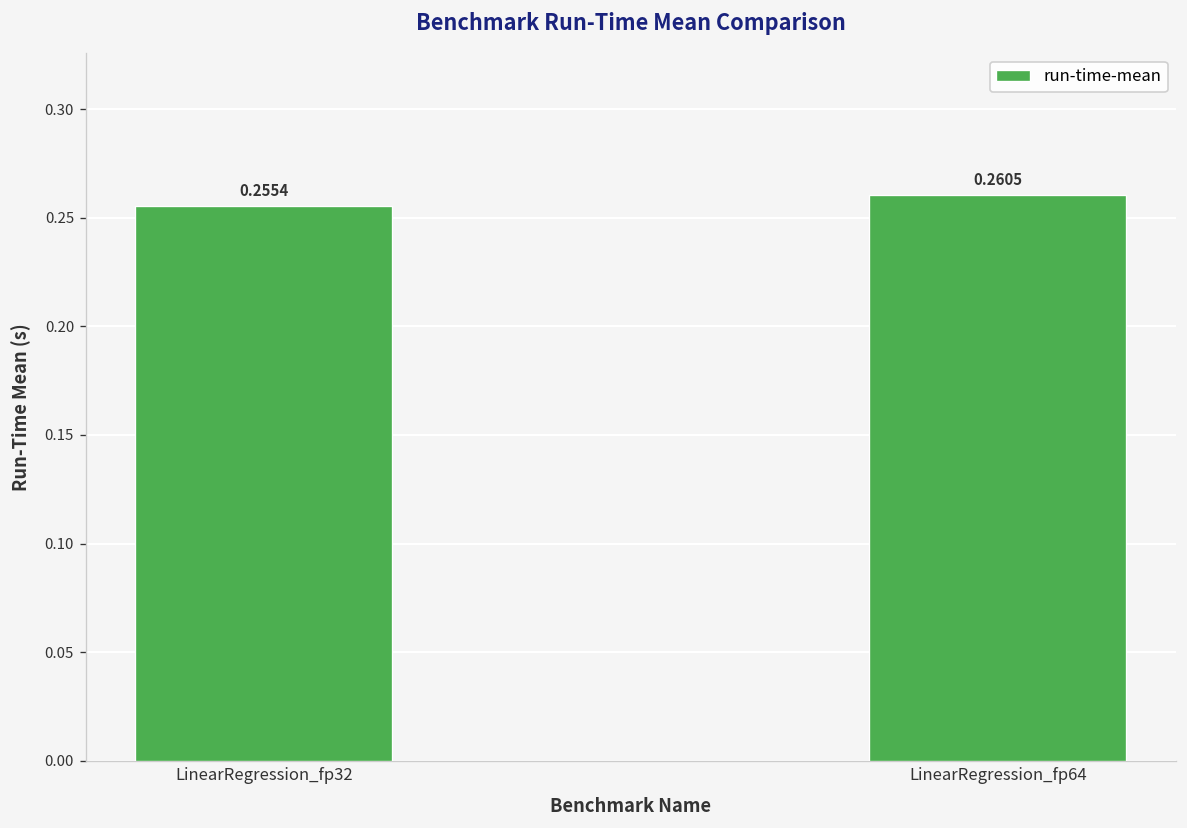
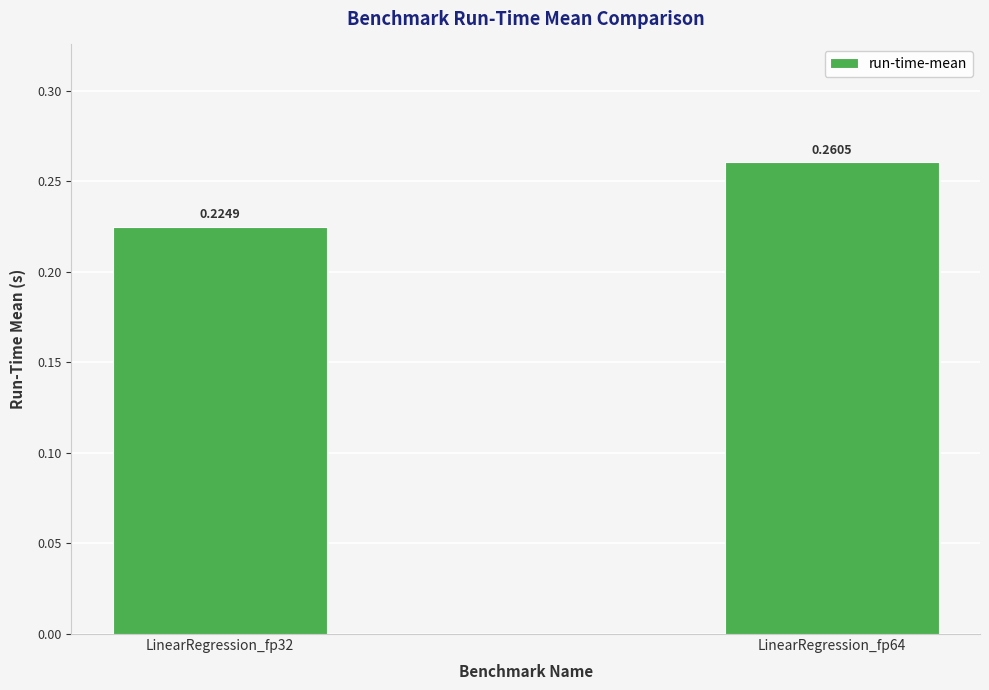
  {
-   "LinearRegression_fp32": 0.2554,
+   "LinearRegression_fp32": 0.2249,
    "LinearRegression_fp64": 0.2605
  }
